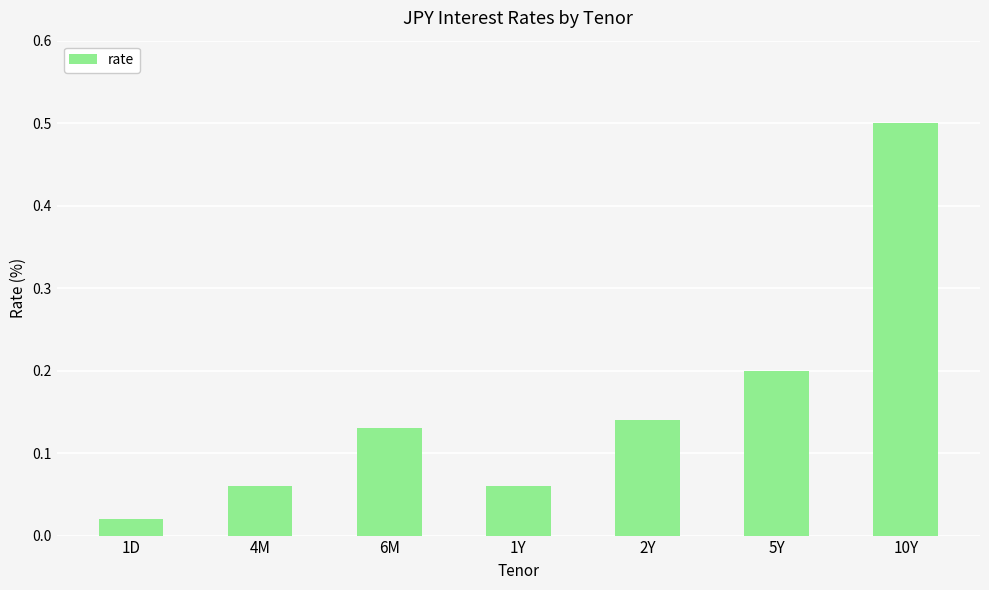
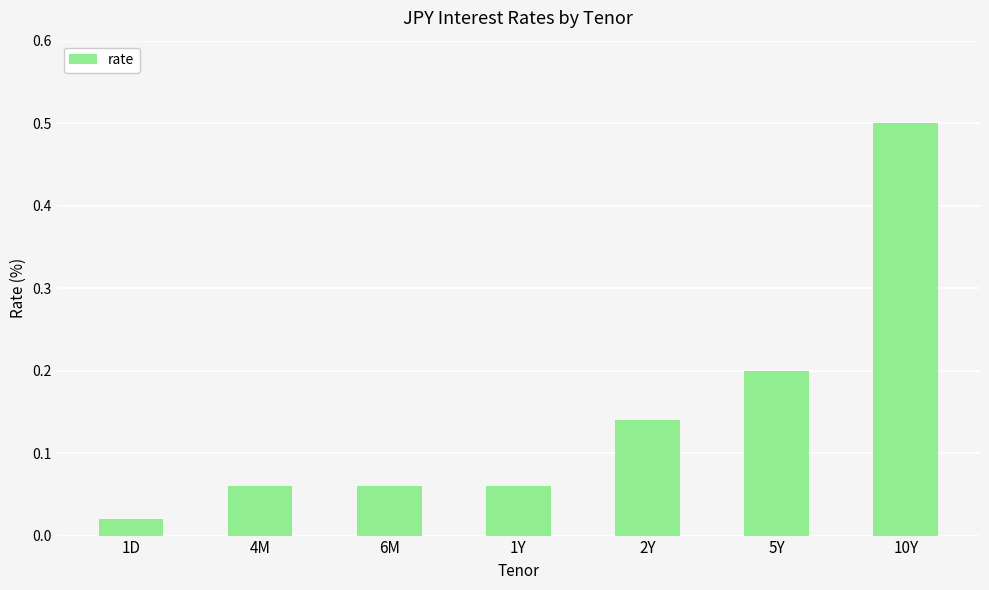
  {
    "1D": 0.02,
    "4M": 0.06,
-   "6M": 0.13,
+   "6M": 0.06,
    "1Y": 0.06,
    "2Y": 0.14,
    "5Y": 0.20,
    "10Y": 0.50
  }
